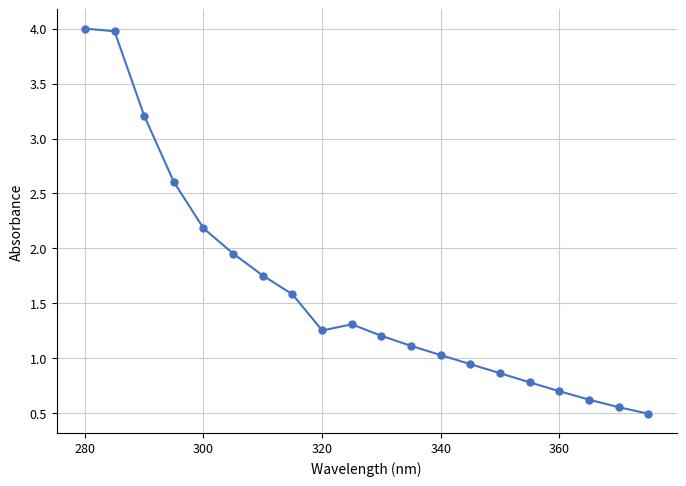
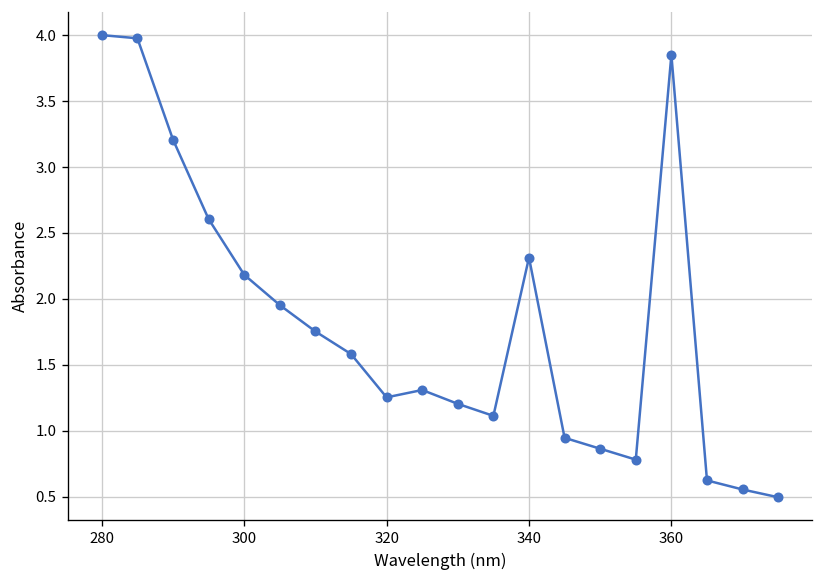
  {
    "280": 4.00,
    "300": 2.18,
    "320": 1.25,
-   "340": 1.03,
-   "360": 0.70
+   "340": 2.31,
+   "360": 3.85
  }
